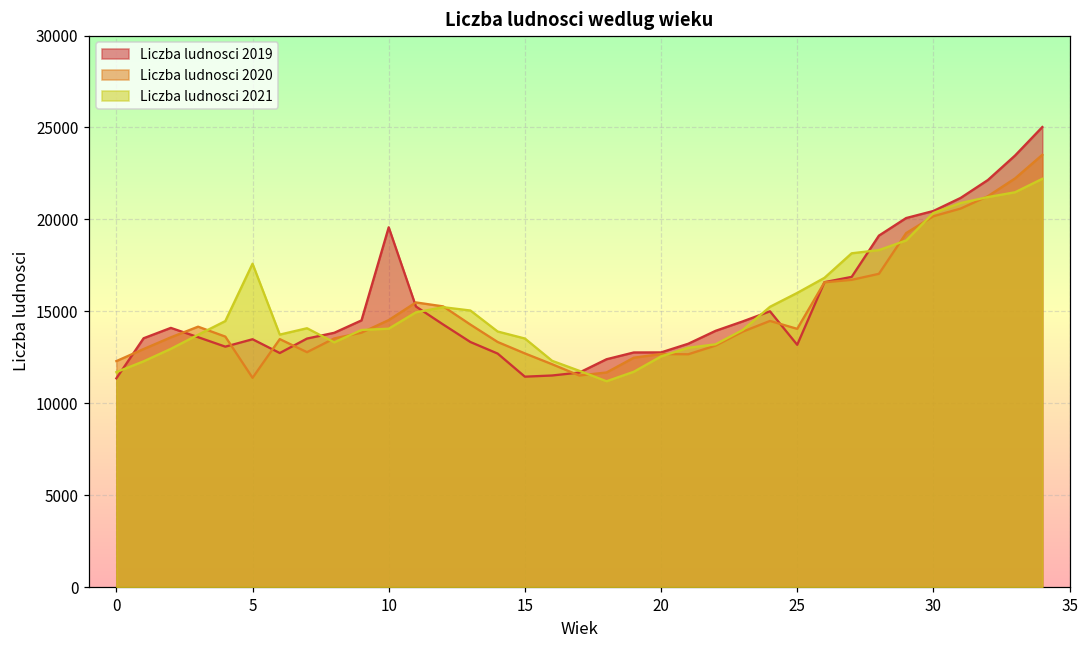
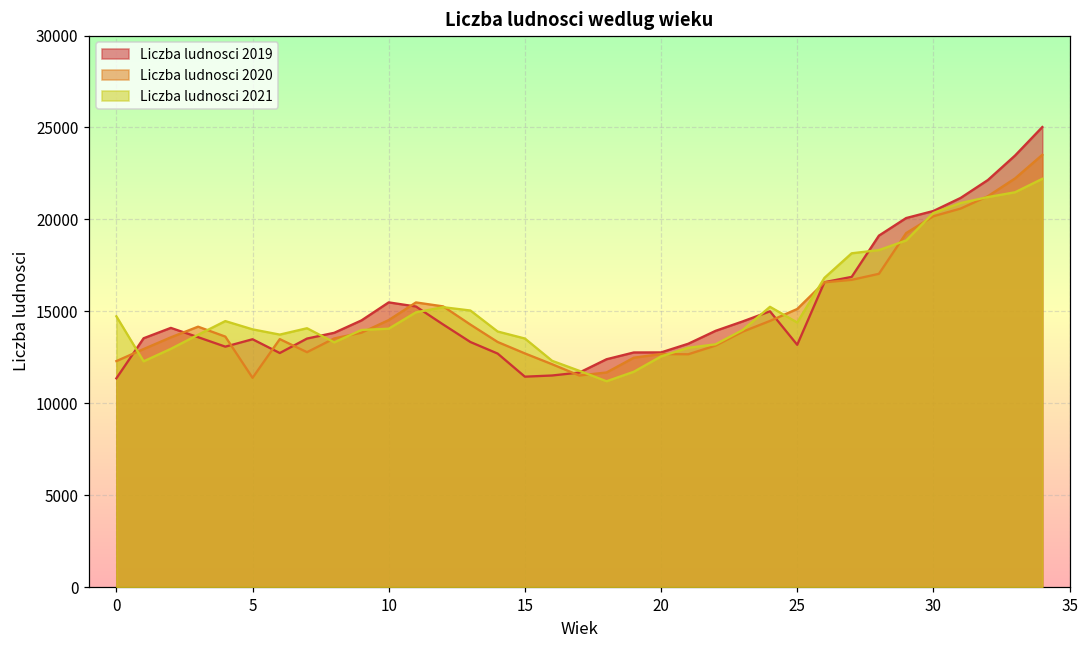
  {
    "Liczba ludnosci 2019": {
      "0": 11400,
      "5": 13500,
-     "10": 19600,
+     "10": 15500,
      "15": 11400,
      "25": 13200
    },
    "Liczba ludnosci 2020": {
      "0": 12300,
      "5": 11400,
      "10": 14500,
      "15": 12700,
-     "25": 14000,
+     "25": 15100,
      "30": 20200
    },
    "Liczba ludnosci 2021": {
-     "0": 11700,
-     "5": 17600,
+     "0": 14700,
+     "5": 14000,
      "10": 14100,
      "15": 13500,
-     "25": 16000
+     "25": 14400
    }
  }
